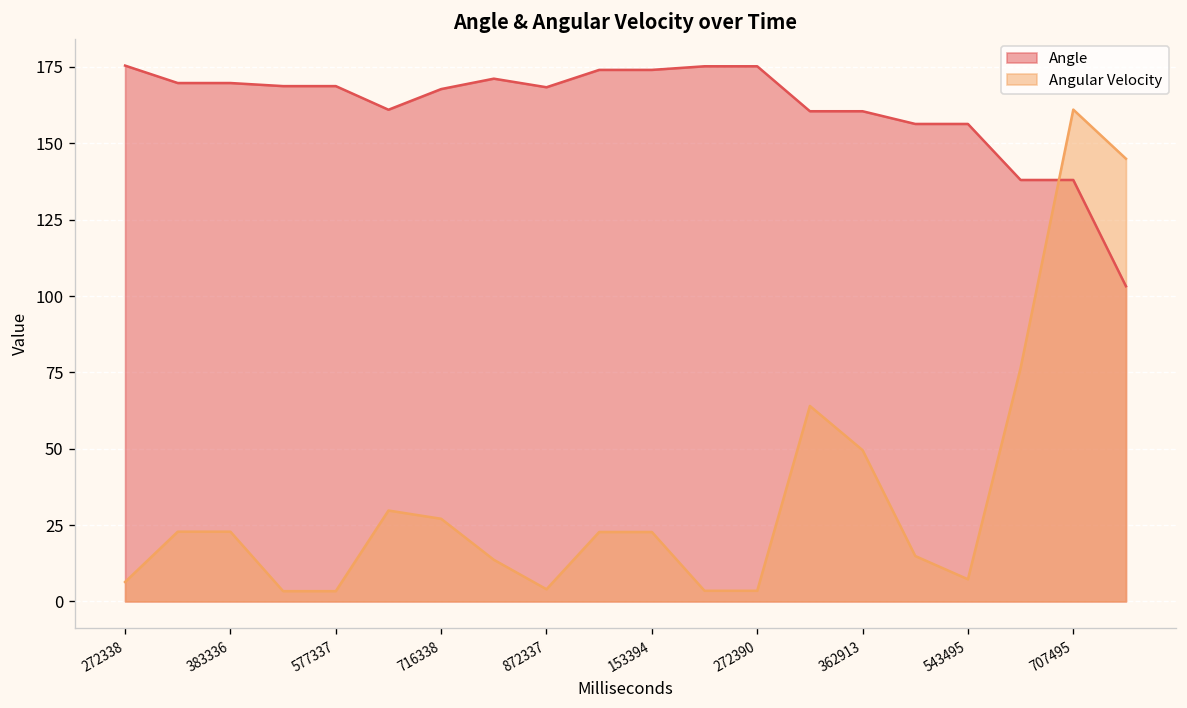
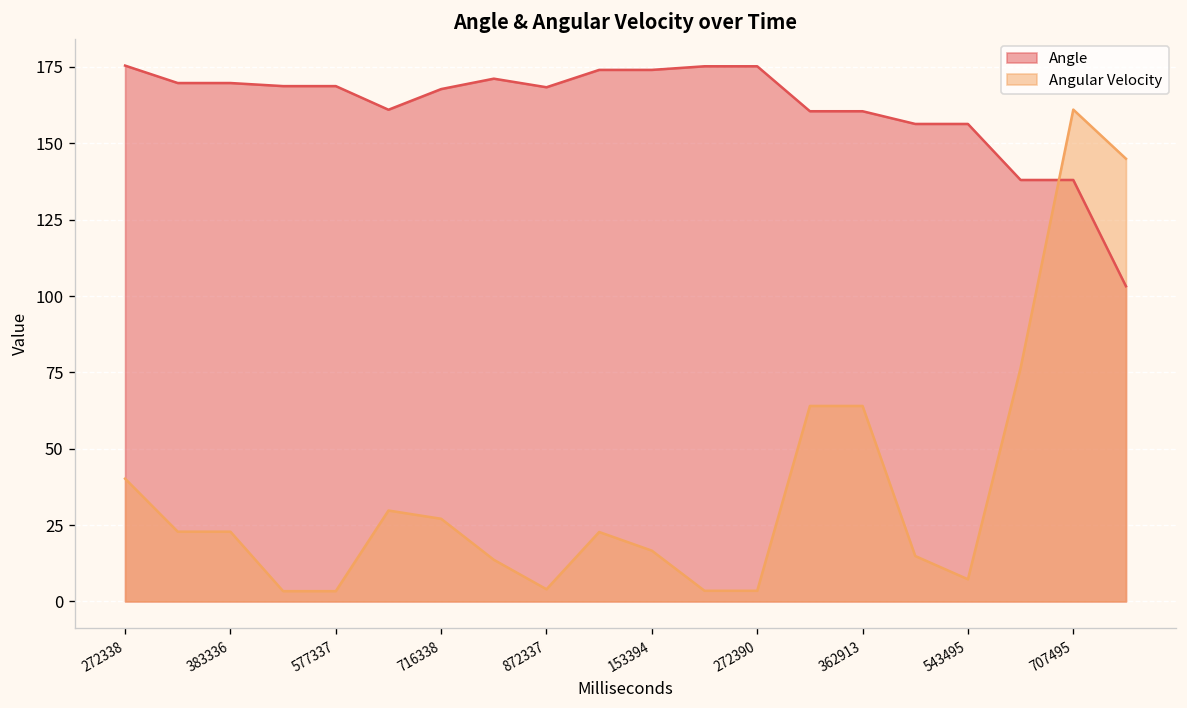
  {
    "Angle": {
      "272338": 175,
      "383336": 170,
      "577337": 169,
      "716338": 168,
      "872337": 168,
      "153394": 174,
      "272390": 175,
      "362913": 161,
      "543495": 156,
      "707495": 138
    },
    "Angular Velocity": {
-     "272338": 6,
+     "272338": 40,
      "383336": 23,
      "577337": 3,
      "716338": 27,
      "872337": 4,
-     "153394": 23,
+     "153394": 17,
      "272390": 3,
-     "362913": 50,
+     "362913": 64,
      "543495": 7,
      "707495": 161
    }
  }
